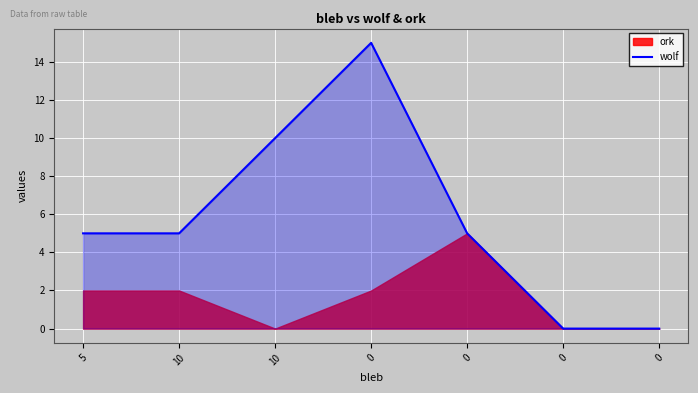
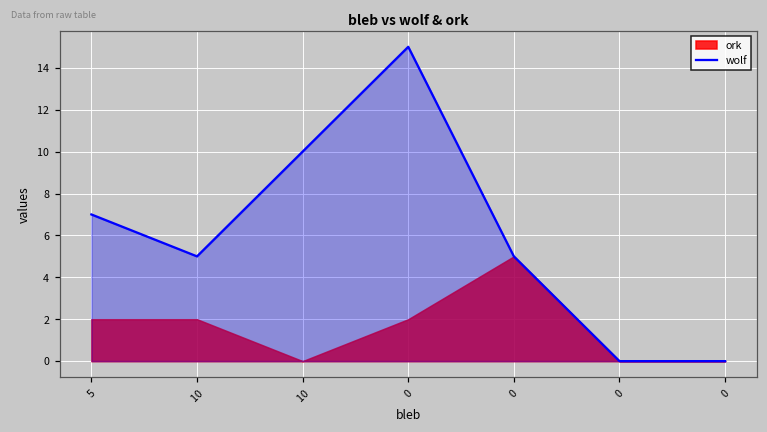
  {
    "wolf": {
-     "5": 5
+     "5": 7
    },
    "ork": {
      "5": 2
    }
  }
